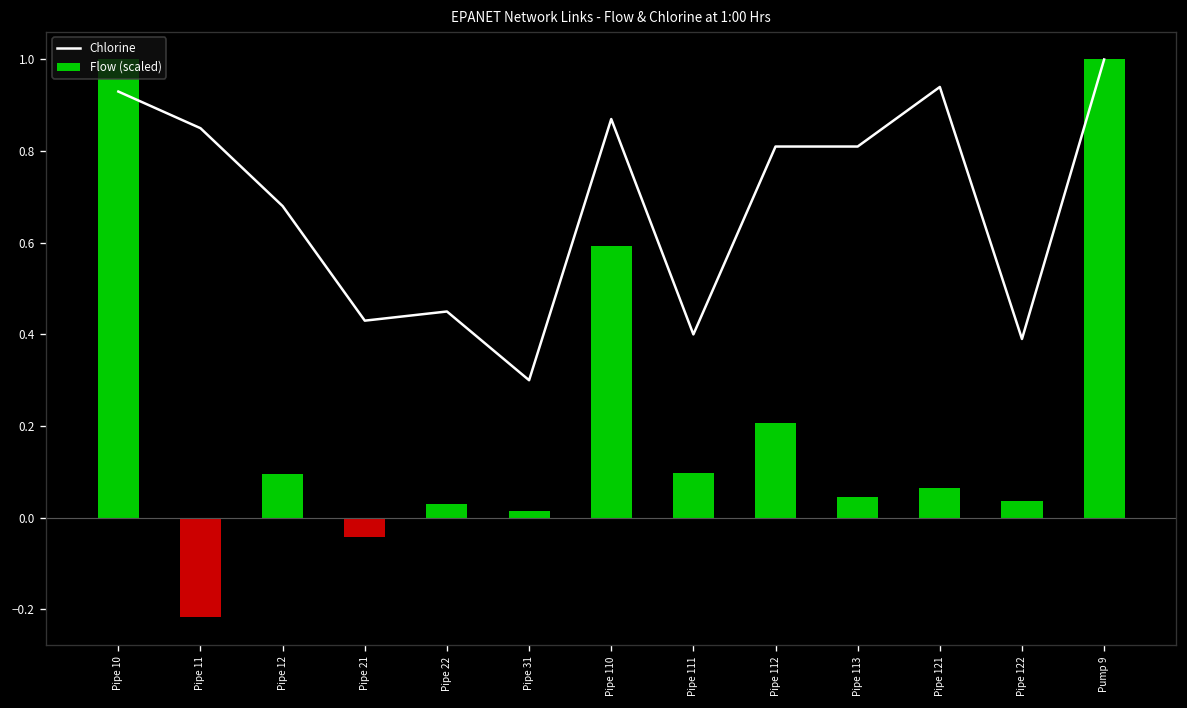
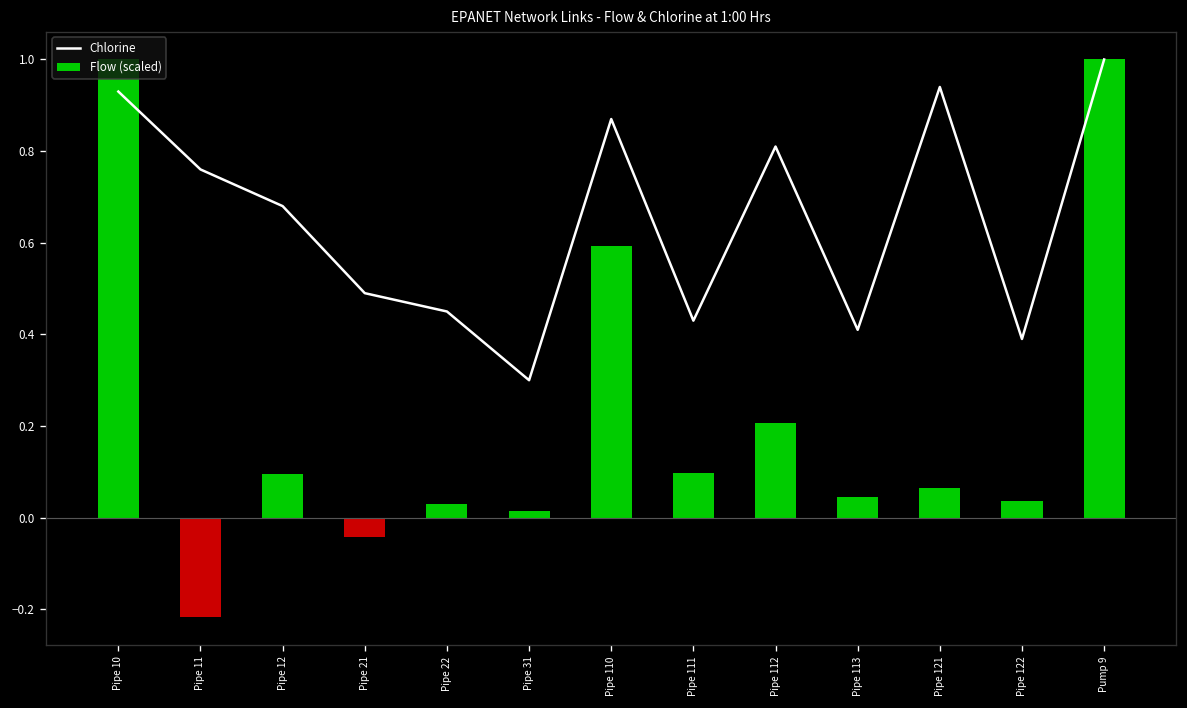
  {
    "Chlorine": {
      "Pipe 10": 0.93,
-     "Pipe 11": 0.85,
+     "Pipe 11": 0.76,
      "Pipe 12": 0.68,
-     "Pipe 21": 0.43,
+     "Pipe 21": 0.49,
      "Pipe 22": 0.45,
      "Pipe 31": 0.30,
      "Pipe 110": 0.87,
-     "Pipe 111": 0.40,
+     "Pipe 111": 0.43,
      "Pipe 112": 0.81,
-     "Pipe 113": 0.81,
+     "Pipe 113": 0.41,
      "Pipe 121": 0.94,
      "Pipe 122": 0.39,
      "Pump 9": 1.00
    }
  }
